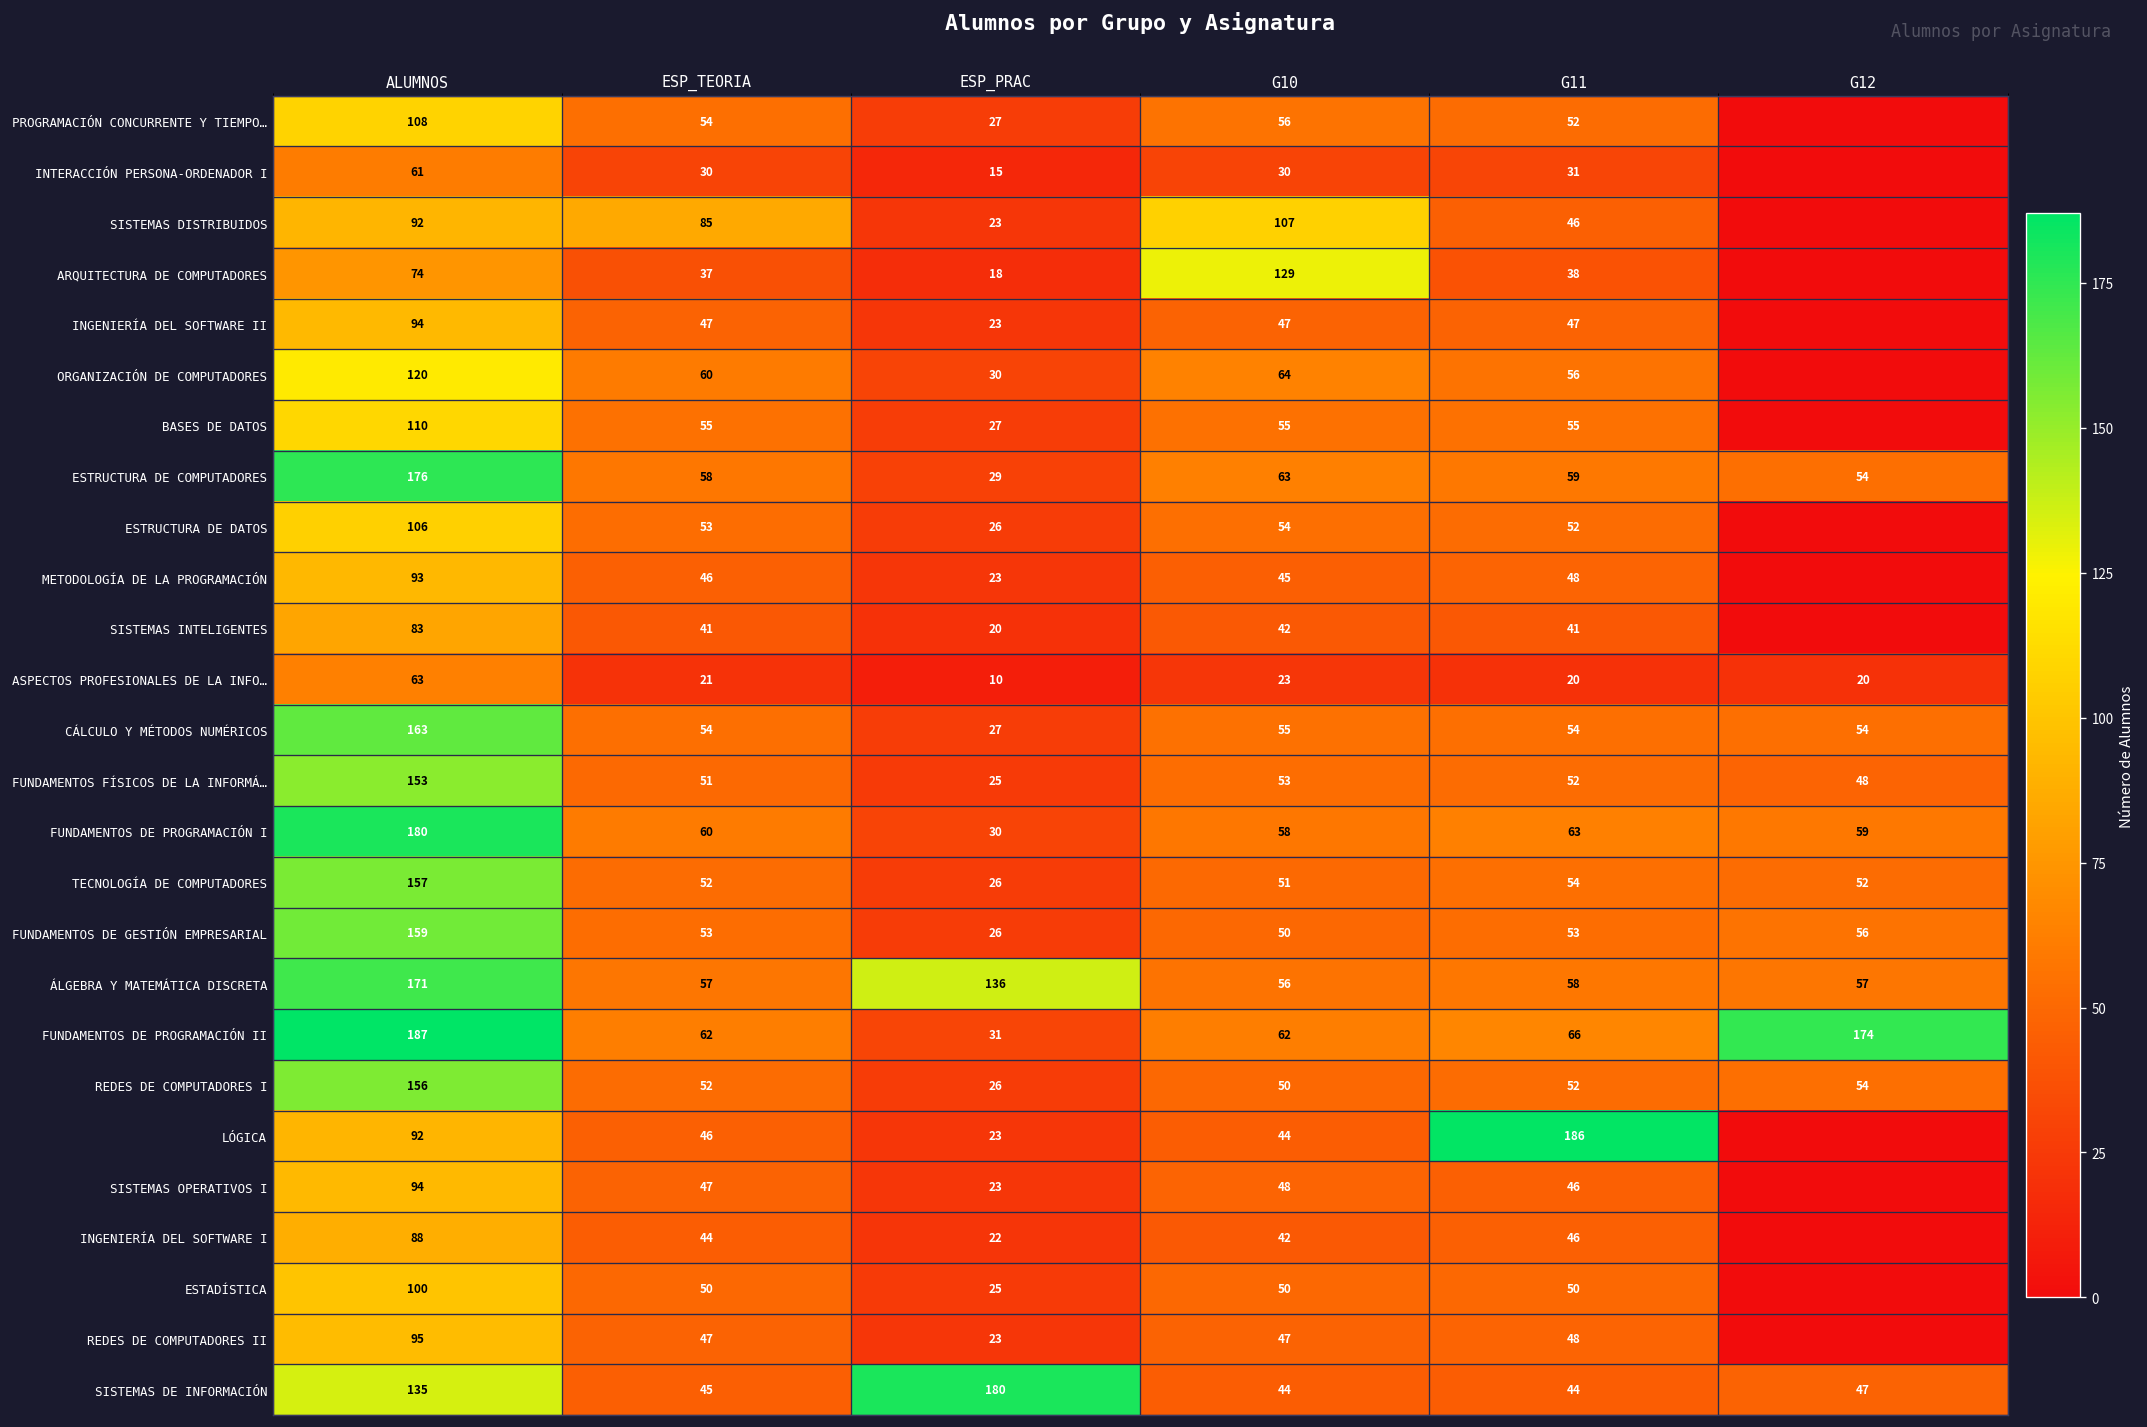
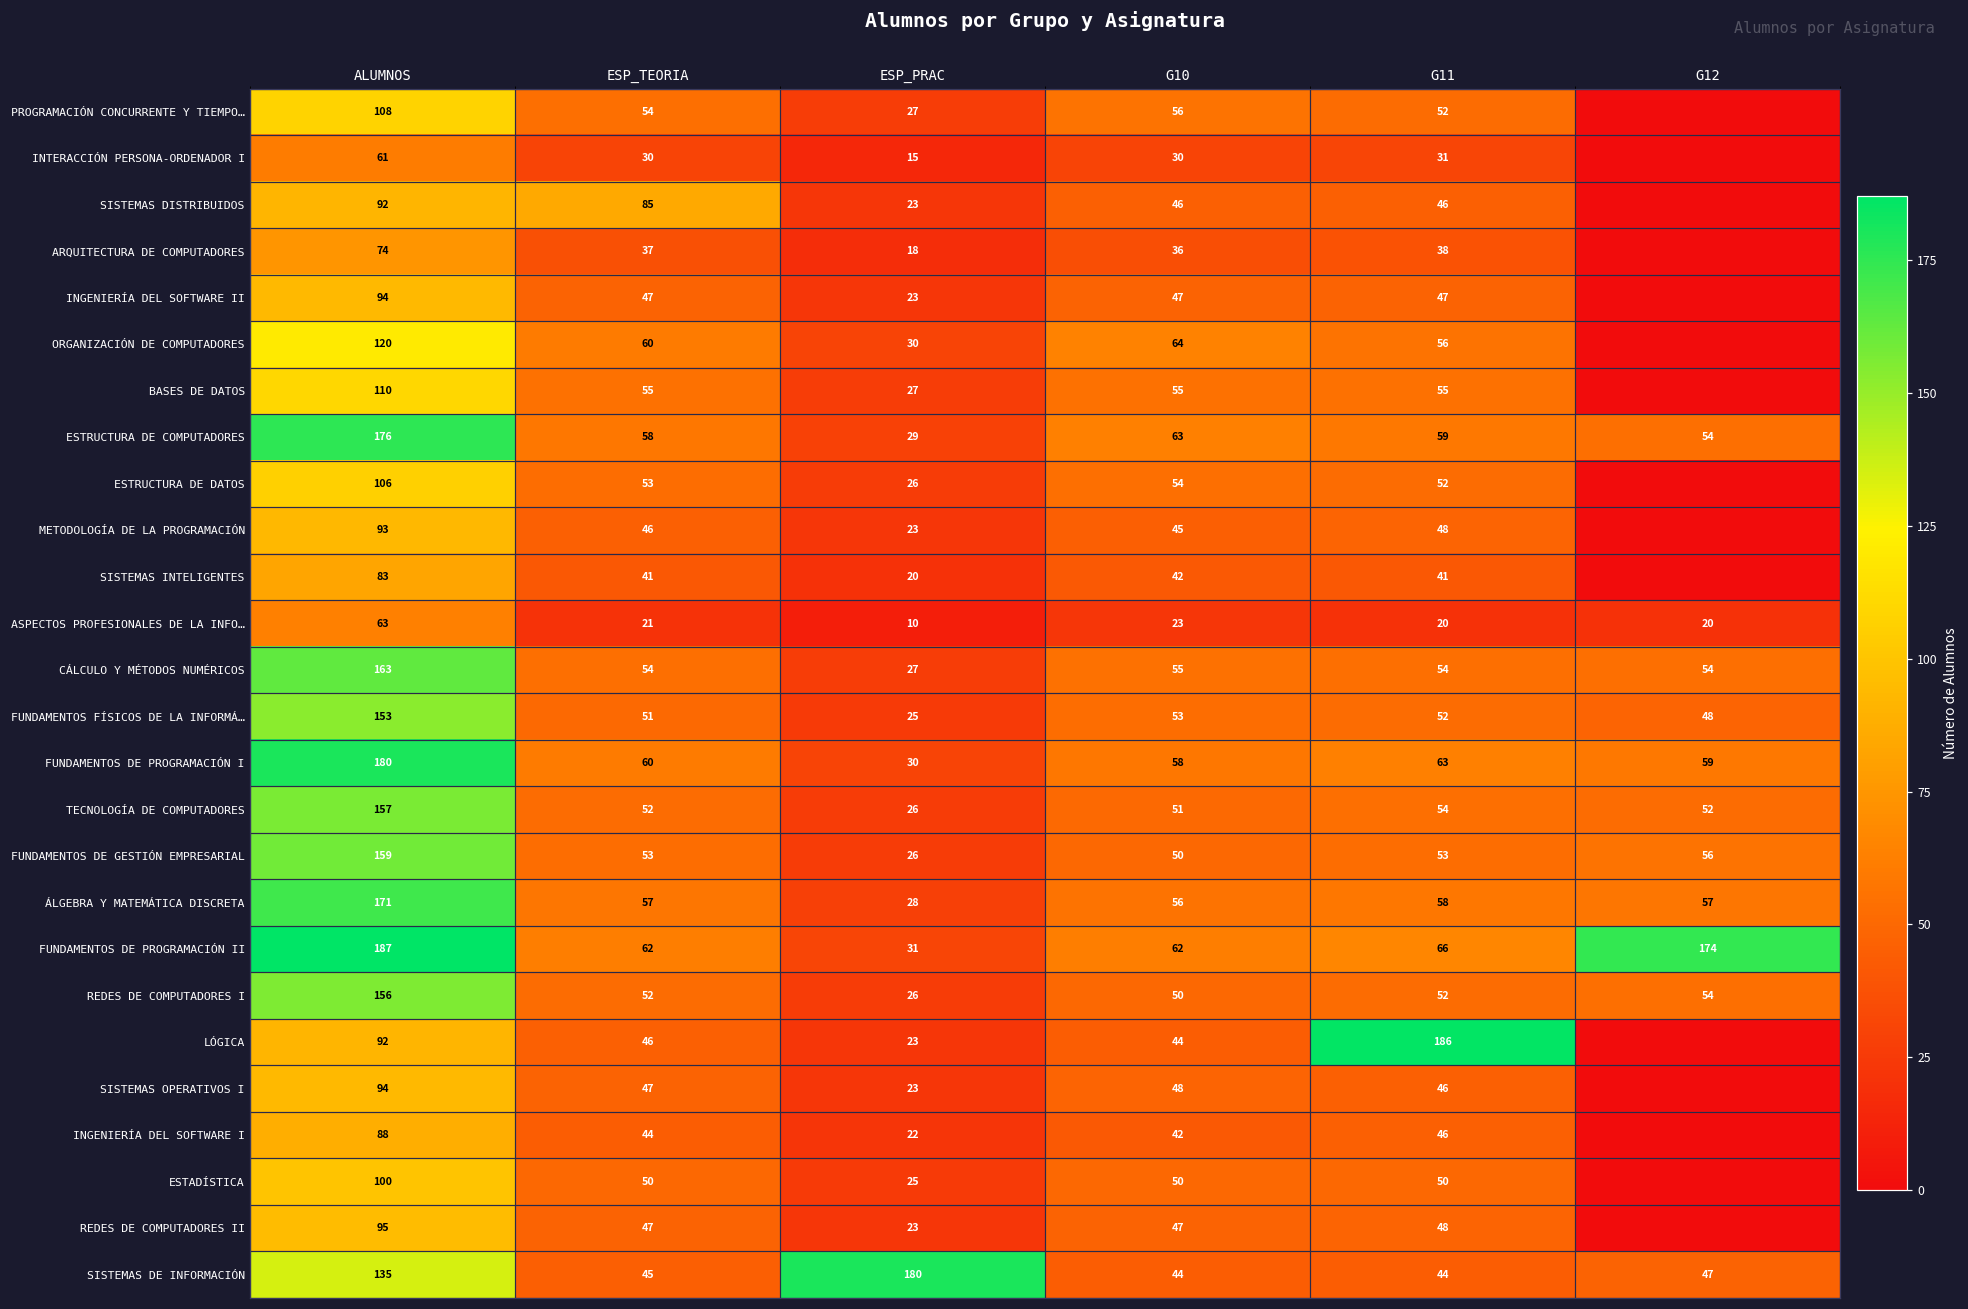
  {
    "PROGRAMACIÓN CONCURRENTE Y TIEMPO…": {
      "ALUMNOS": 108,
      "ESP_TEORIA": 54,
      "ESP_PRAC": 27,
      "G10": 56,
      "G11": 52
    },
    "INTERACCIÓN PERSONA-ORDENADOR I": {
      "ALUMNOS": 61,
      "ESP_TEORIA": 30,
      "ESP_PRAC": 15,
      "G10": 30,
      "G11": 31
    },
    "SISTEMAS DISTRIBUIDOS": {
      "ALUMNOS": 92,
      "ESP_TEORIA": 85,
      "ESP_PRAC": 23,
-     "G10": 107,
+     "G10": 46,
      "G11": 46
    },
    "ARQUITECTURA DE COMPUTADORES": {
      "ALUMNOS": 74,
      "ESP_TEORIA": 37,
      "ESP_PRAC": 18,
-     "G10": 129,
+     "G10": 36,
      "G11": 38
    },
    "INGENIERÍA DEL SOFTWARE II": {
      "ALUMNOS": 94,
      "ESP_TEORIA": 47,
      "ESP_PRAC": 23,
      "G10": 47,
      "G11": 47
    },
    "ORGANIZACIÓN DE COMPUTADORES": {
      "ALUMNOS": 120,
      "ESP_TEORIA": 60,
      "ESP_PRAC": 30,
      "G10": 64,
      "G11": 56
    },
    "BASES DE DATOS": {
      "ALUMNOS": 110,
      "ESP_TEORIA": 55,
      "ESP_PRAC": 27,
      "G10": 55,
      "G11": 55
    },
    "ESTRUCTURA DE COMPUTADORES": {
      "ALUMNOS": 176,
      "ESP_TEORIA": 58,
      "ESP_PRAC": 29,
      "G10": 63,
      "G11": 59,
      "G12": 54
    },
    "ESTRUCTURA DE DATOS": {
      "ALUMNOS": 106,
      "ESP_TEORIA": 53,
      "ESP_PRAC": 26,
      "G10": 54,
      "G11": 52
    },
    "METODOLOGÍA DE LA PROGRAMACIÓN": {
      "ALUMNOS": 93,
      "ESP_TEORIA": 46,
      "ESP_PRAC": 23,
      "G10": 45,
      "G11": 48
    },
    "SISTEMAS INTELIGENTES": {
      "ALUMNOS": 83,
      "ESP_TEORIA": 41,
      "ESP_PRAC": 20,
      "G10": 42,
      "G11": 41
    },
    "ASPECTOS PROFESIONALES DE LA INFO…": {
      "ALUMNOS": 63,
      "ESP_TEORIA": 21,
      "ESP_PRAC": 10,
      "G10": 23,
      "G11": 20,
      "G12": 20
    },
    "CÁLCULO Y MÉTODOS NUMÉRICOS": {
      "ALUMNOS": 163,
      "ESP_TEORIA": 54,
      "ESP_PRAC": 27,
      "G10": 55,
      "G11": 54,
      "G12": 54
    },
    "FUNDAMENTOS FÍSICOS DE LA INFORMÁ…": {
      "ALUMNOS": 153,
      "ESP_TEORIA": 51,
      "ESP_PRAC": 25,
      "G10": 53,
      "G11": 52,
      "G12": 48
    },
    "FUNDAMENTOS DE PROGRAMACIÓN I": {
      "ALUMNOS": 180,
      "ESP_TEORIA": 60,
      "ESP_PRAC": 30,
      "G10": 58,
      "G11": 63,
      "G12": 59
    },
    "TECNOLOGÍA DE COMPUTADORES": {
      "ALUMNOS": 157,
      "ESP_TEORIA": 52,
      "ESP_PRAC": 26,
      "G10": 51,
      "G11": 54,
      "G12": 52
    },
    "FUNDAMENTOS DE GESTIÓN EMPRESARIAL": {
      "ALUMNOS": 159,
      "ESP_TEORIA": 53,
      "ESP_PRAC": 26,
      "G10": 50,
      "G11": 53,
      "G12": 56
    },
    "ÁLGEBRA Y MATEMÁTICA DISCRETA": {
      "ALUMNOS": 171,
      "ESP_TEORIA": 57,
-     "ESP_PRAC": 136,
+     "ESP_PRAC": 28,
      "G10": 56,
      "G11": 58,
      "G12": 57
    },
    "FUNDAMENTOS DE PROGRAMACIÓN II": {
      "ALUMNOS": 187,
      "ESP_TEORIA": 62,
      "ESP_PRAC": 31,
      "G10": 62,
      "G11": 66,
      "G12": 174
    },
    "REDES DE COMPUTADORES I": {
      "ALUMNOS": 156,
      "ESP_TEORIA": 52,
      "ESP_PRAC": 26,
      "G10": 50,
      "G11": 52,
      "G12": 54
    },
    "LÓGICA": {
      "ALUMNOS": 92,
      "ESP_TEORIA": 46,
      "ESP_PRAC": 23,
      "G10": 44,
      "G11": 186
    },
    "SISTEMAS OPERATIVOS I": {
      "ALUMNOS": 94,
      "ESP_TEORIA": 47,
      "ESP_PRAC": 23,
      "G10": 48,
      "G11": 46
    },
    "INGENIERÍA DEL SOFTWARE I": {
      "ALUMNOS": 88,
      "ESP_TEORIA": 44,
      "ESP_PRAC": 22,
      "G10": 42,
      "G11": 46
    },
    "ESTADÍSTICA": {
      "ALUMNOS": 100,
      "ESP_TEORIA": 50,
      "ESP_PRAC": 25,
      "G10": 50,
      "G11": 50
    },
    "REDES DE COMPUTADORES II": {
      "ALUMNOS": 95,
      "ESP_TEORIA": 47,
      "ESP_PRAC": 23,
      "G10": 47,
      "G11": 48
    },
    "SISTEMAS DE INFORMACIÓN": {
      "ALUMNOS": 135,
      "ESP_TEORIA": 45,
      "ESP_PRAC": 180,
      "G10": 44,
      "G11": 44,
      "G12": 47
    }
  }
